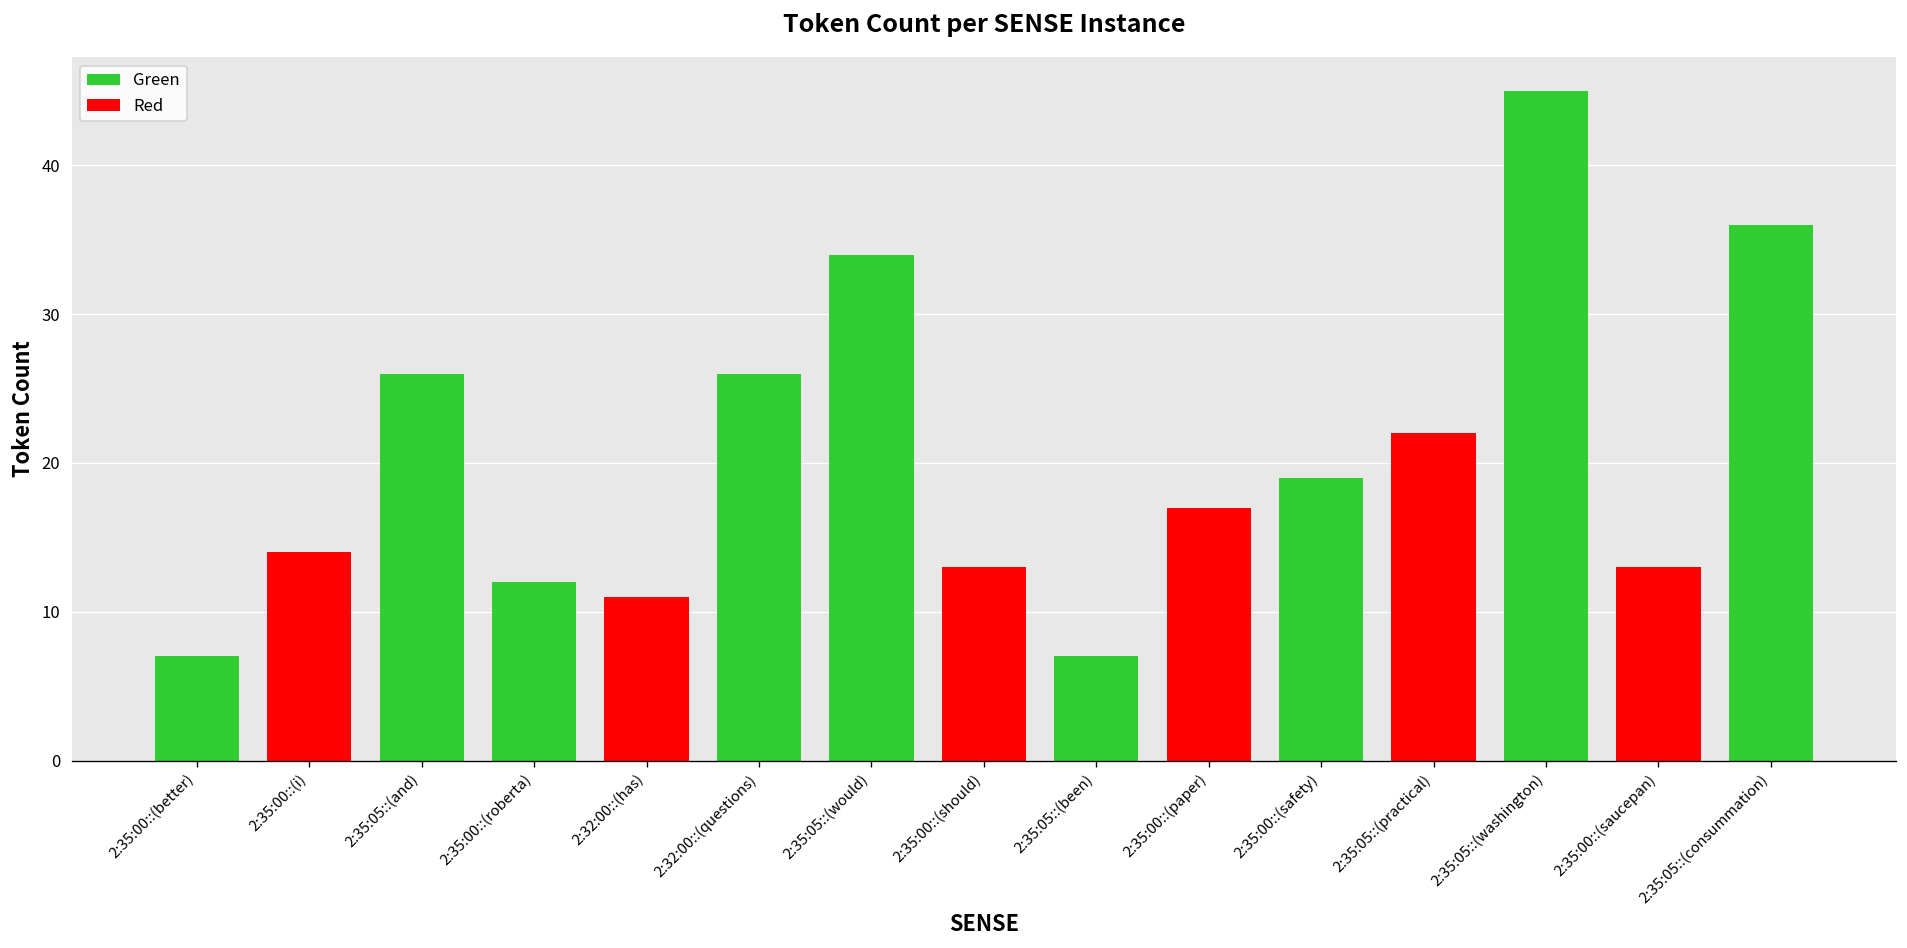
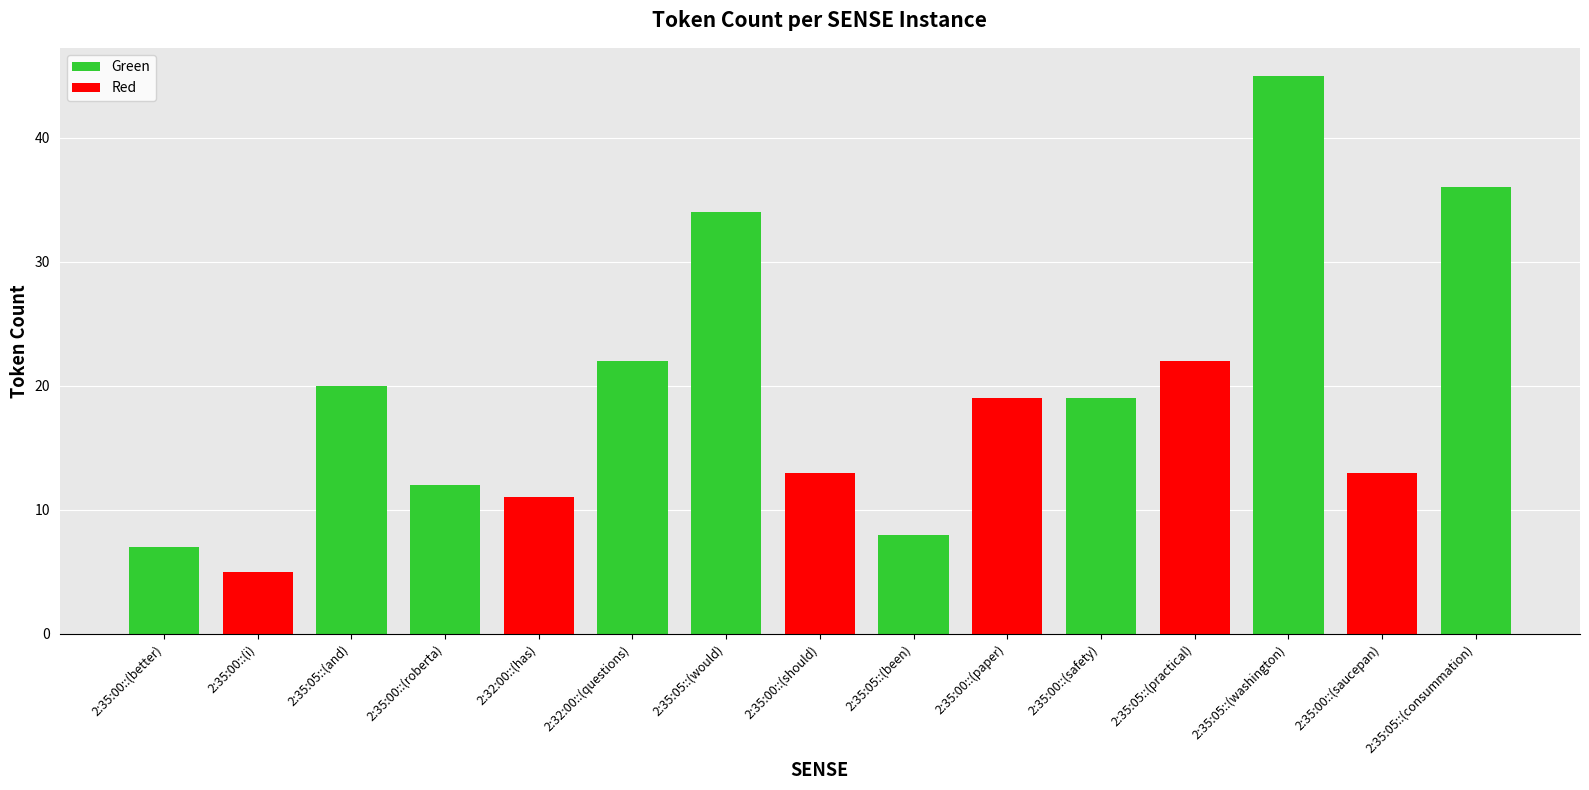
  {
    "2:35:00::(better)": 7,
-   "2:35:00::(i)": 14,
-   "2:35:05::(and)": 26,
+   "2:35:00::(i)": 5,
+   "2:35:05::(and)": 20,
    "2:35:00::(roberta)": 12,
    "2:32:00::(has)": 11,
-   "2:32:00::(questions)": 26,
+   "2:32:00::(questions)": 22,
    "2:35:05::(would)": 34,
    "2:35:00::(should)": 13,
-   "2:35:05::(been)": 7,
-   "2:35:00::(paper)": 17,
+   "2:35:05::(been)": 8,
+   "2:35:00::(paper)": 19,
    "2:35:00::(safety)": 19,
    "2:35:05::(practical)": 22,
    "2:35:05::(washington)": 45,
    "2:35:00::(saucepan)": 13,
    "2:35:05::(consummation)": 36
  }
